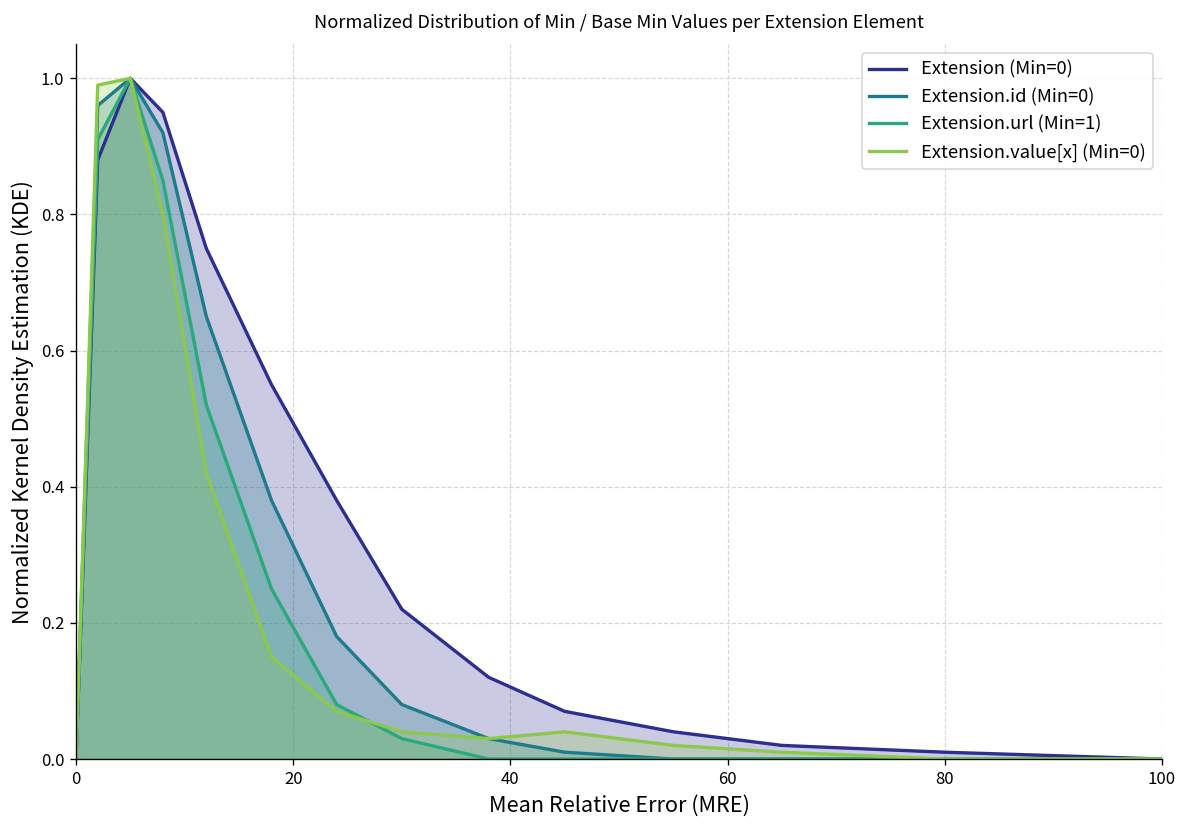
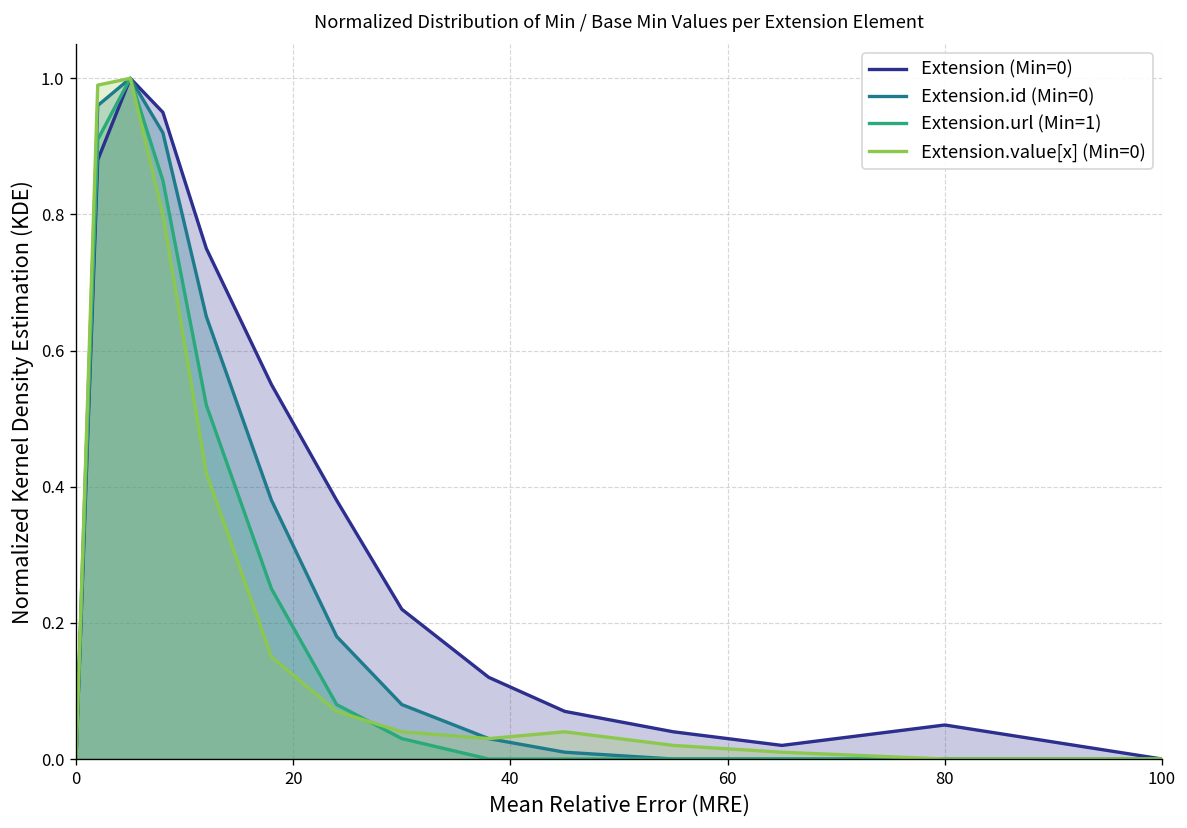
  {
    "Extension (Min=0)": {
-     "80": 0.01
+     "80": 0.05
    }
  }
